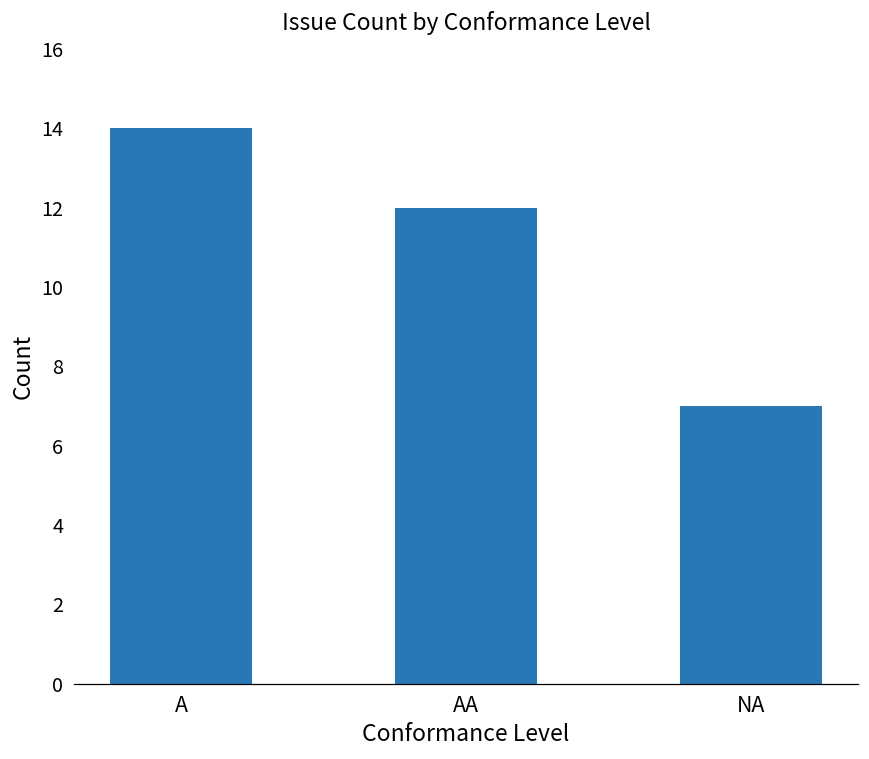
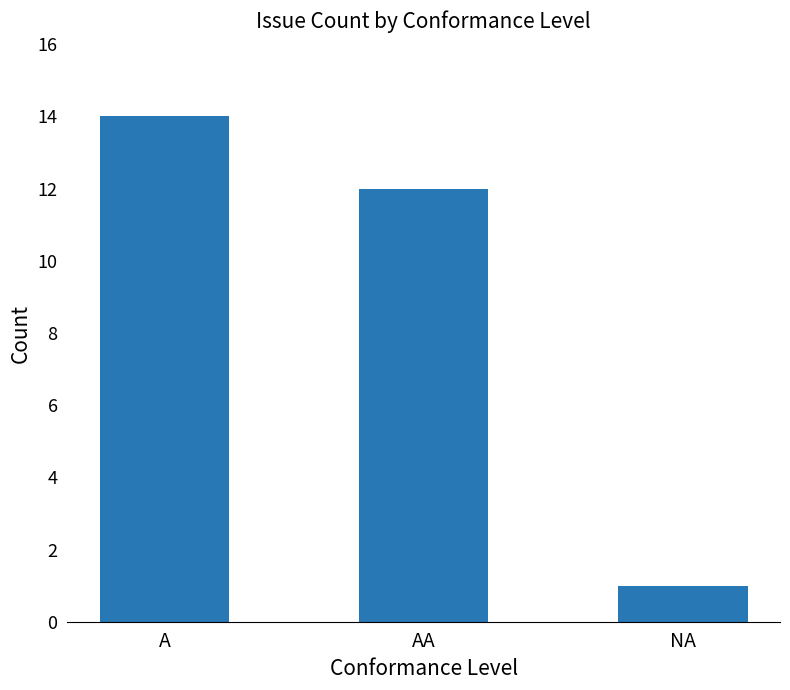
  {
    "A": 14,
    "AA": 12,
-   "NA": 7
+   "NA": 1
  }
